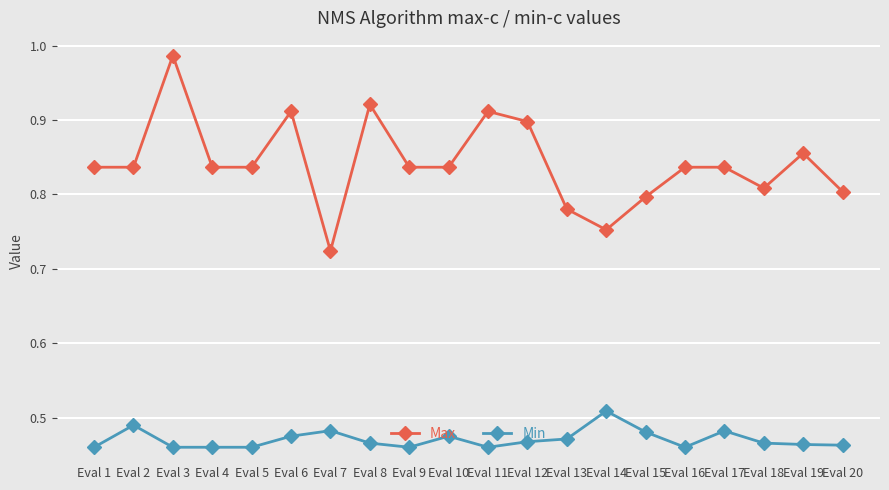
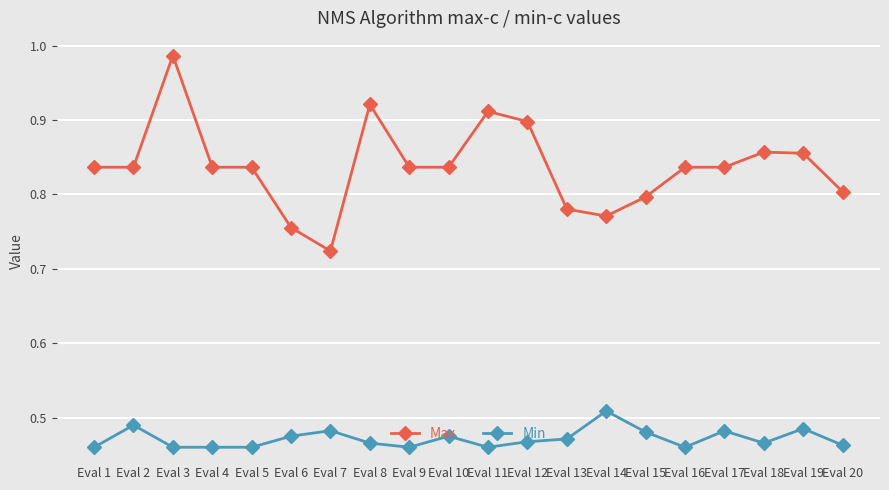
  {
    "Max": {
      "Eval 1": 0.84,
      "Eval 2": 0.84,
      "Eval 3": 0.99,
      "Eval 4": 0.84,
      "Eval 5": 0.84,
-     "Eval 6": 0.91,
+     "Eval 6": 0.76,
      "Eval 7": 0.72,
      "Eval 8": 0.92,
      "Eval 9": 0.84,
      "Eval 10": 0.84,
      "Eval 11": 0.91,
      "Eval 12": 0.90,
      "Eval 13": 0.78,
-     "Eval 14": 0.75,
+     "Eval 14": 0.77,
      "Eval 15": 0.80,
      "Eval 16": 0.84,
      "Eval 17": 0.84,
-     "Eval 18": 0.81,
+     "Eval 18": 0.86,
      "Eval 19": 0.86,
      "Eval 20": 0.80
    },
    "Min": {
      "Eval 1": 0.46,
      "Eval 2": 0.49,
      "Eval 3": 0.46,
      "Eval 4": 0.46,
      "Eval 5": 0.46,
      "Eval 6": 0.48,
      "Eval 7": 0.48,
      "Eval 8": 0.47,
      "Eval 9": 0.46,
      "Eval 10": 0.48,
      "Eval 11": 0.46,
      "Eval 12": 0.47,
      "Eval 13": 0.47,
      "Eval 14": 0.51,
      "Eval 15": 0.48,
      "Eval 16": 0.46,
      "Eval 17": 0.48,
      "Eval 18": 0.47,
-     "Eval 19": 0.46,
+     "Eval 19": 0.49,
      "Eval 20": 0.46
    }
  }
